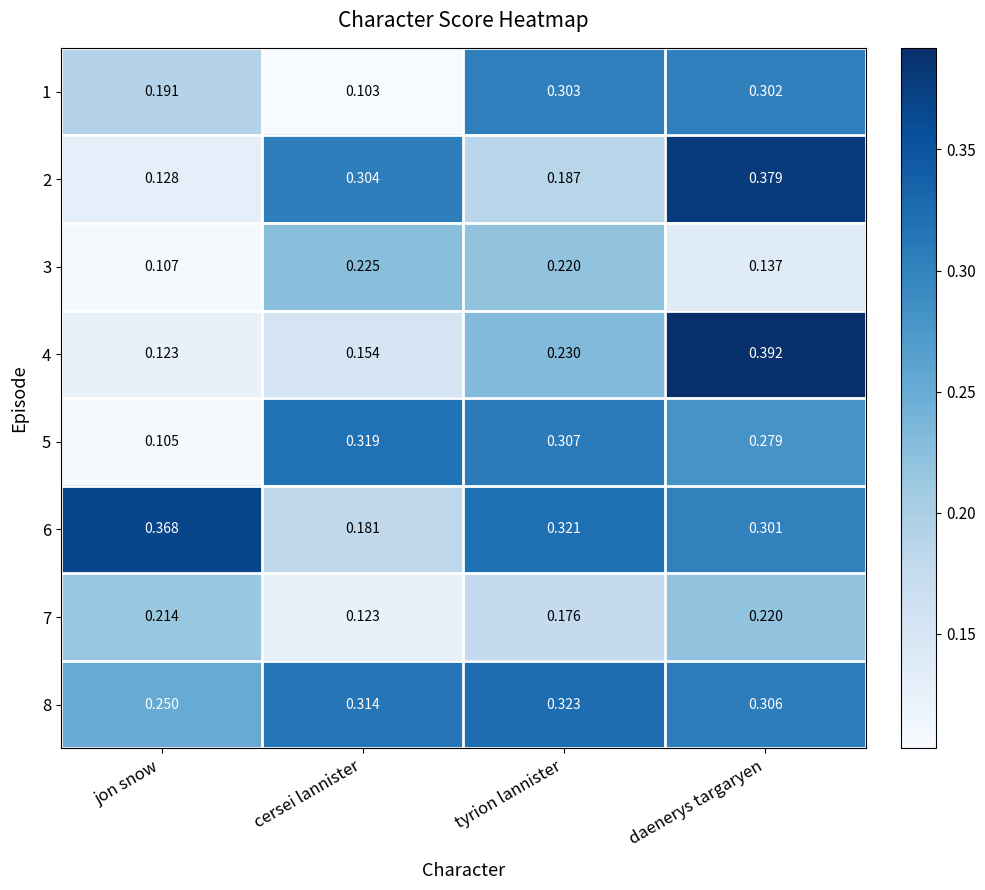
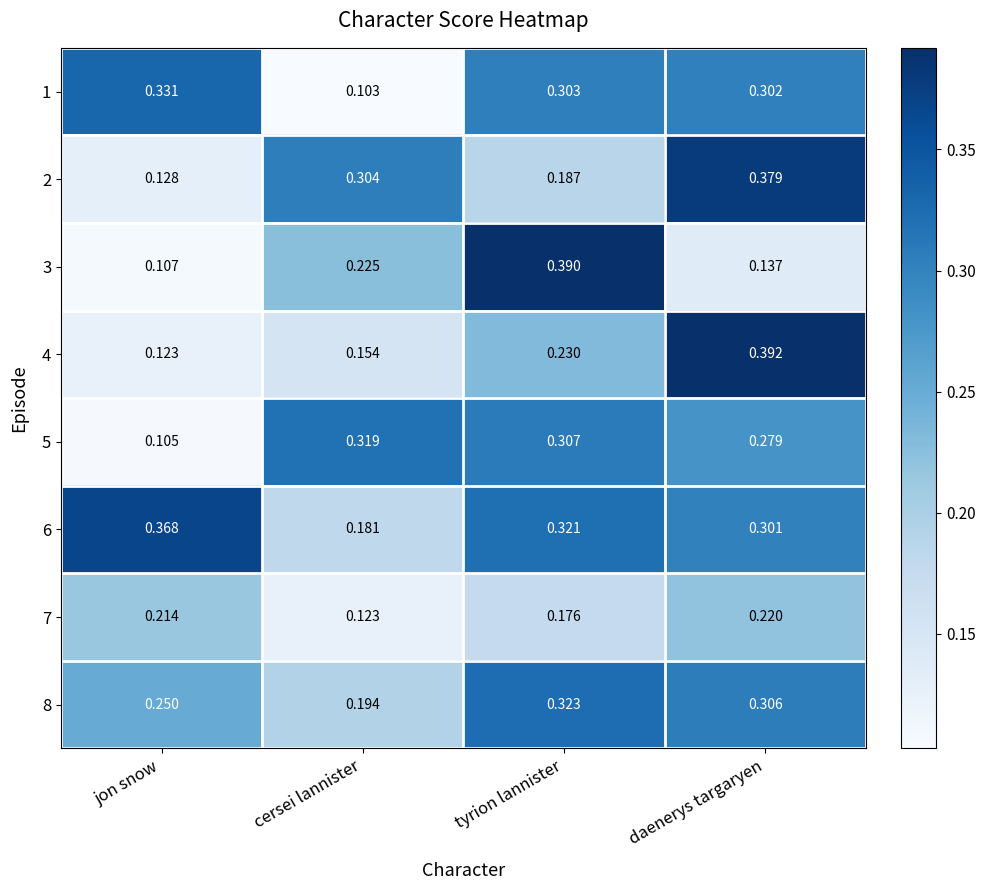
  {
    "1": {
-     "jon snow": 0.191,
+     "jon snow": 0.331,
      "cersei lannister": 0.103,
      "tyrion lannister": 0.303,
      "daenerys targaryen": 0.302
    },
    "2": {
      "jon snow": 0.128,
      "cersei lannister": 0.304,
      "tyrion lannister": 0.187,
      "daenerys targaryen": 0.379
    },
    "3": {
      "jon snow": 0.107,
      "cersei lannister": 0.225,
-     "tyrion lannister": 0.220,
+     "tyrion lannister": 0.390,
      "daenerys targaryen": 0.137
    },
    "4": {
      "jon snow": 0.123,
      "cersei lannister": 0.154,
      "tyrion lannister": 0.230,
      "daenerys targaryen": 0.392
    },
    "5": {
      "jon snow": 0.105,
      "cersei lannister": 0.319,
      "tyrion lannister": 0.307,
      "daenerys targaryen": 0.279
    },
    "6": {
      "jon snow": 0.368,
      "cersei lannister": 0.181,
      "tyrion lannister": 0.321,
      "daenerys targaryen": 0.301
    },
    "7": {
      "jon snow": 0.214,
      "cersei lannister": 0.123,
      "tyrion lannister": 0.176,
      "daenerys targaryen": 0.220
    },
    "8": {
      "jon snow": 0.250,
-     "cersei lannister": 0.314,
+     "cersei lannister": 0.194,
      "tyrion lannister": 0.323,
      "daenerys targaryen": 0.306
    }
  }
